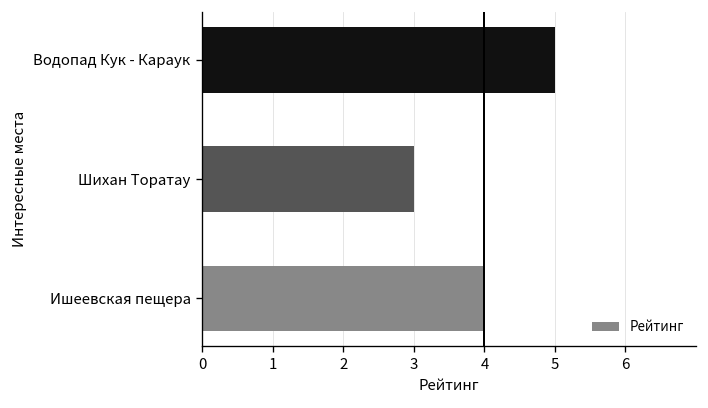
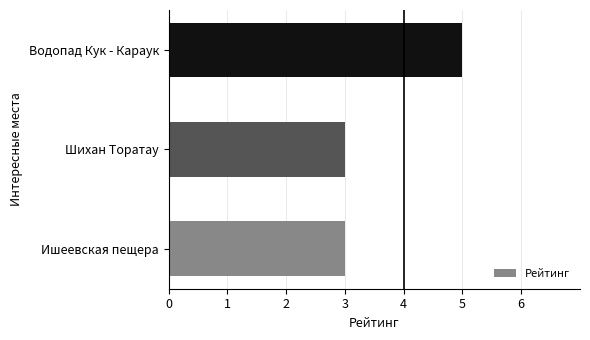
  {
    "Водопад Кук - Караук": 5,
    "Шихан Торатау": 3,
-   "Ишеевская пещера": 4
+   "Ишеевская пещера": 3
  }
